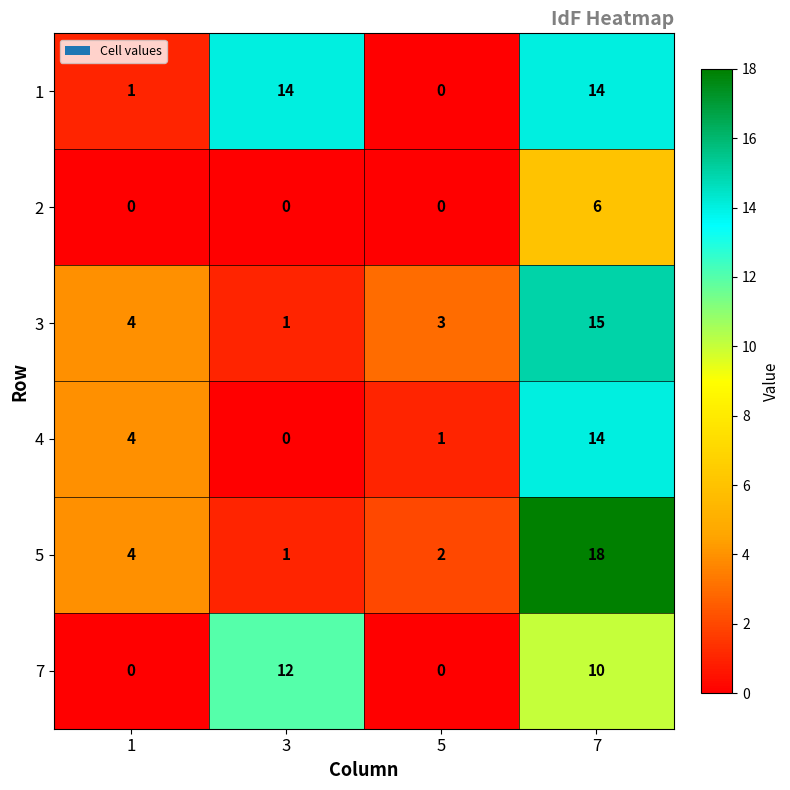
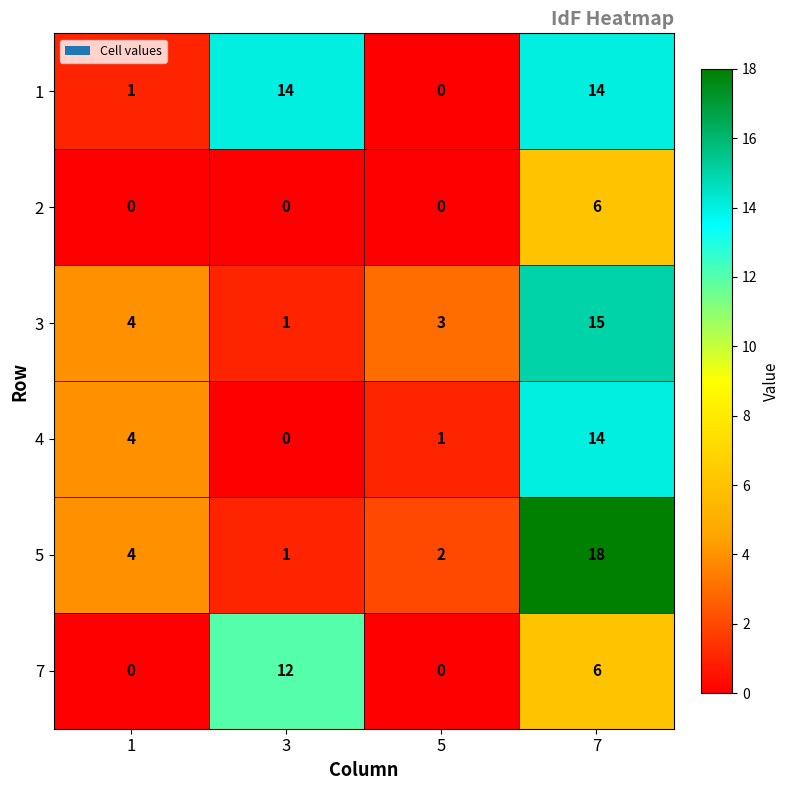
  {
    "1": {
      "1": 1,
      "3": 14,
      "5": 0,
      "7": 14
    },
    "2": {
      "1": 0,
      "3": 0,
      "5": 0,
      "7": 6
    },
    "3": {
      "1": 4,
      "3": 1,
      "5": 3,
      "7": 15
    },
    "4": {
      "1": 4,
      "3": 0,
      "5": 1,
      "7": 14
    },
    "5": {
      "1": 4,
      "3": 1,
      "5": 2,
      "7": 18
    },
    "7": {
      "1": 0,
      "3": 12,
      "5": 0,
-     "7": 10
+     "7": 6
    }
  }
